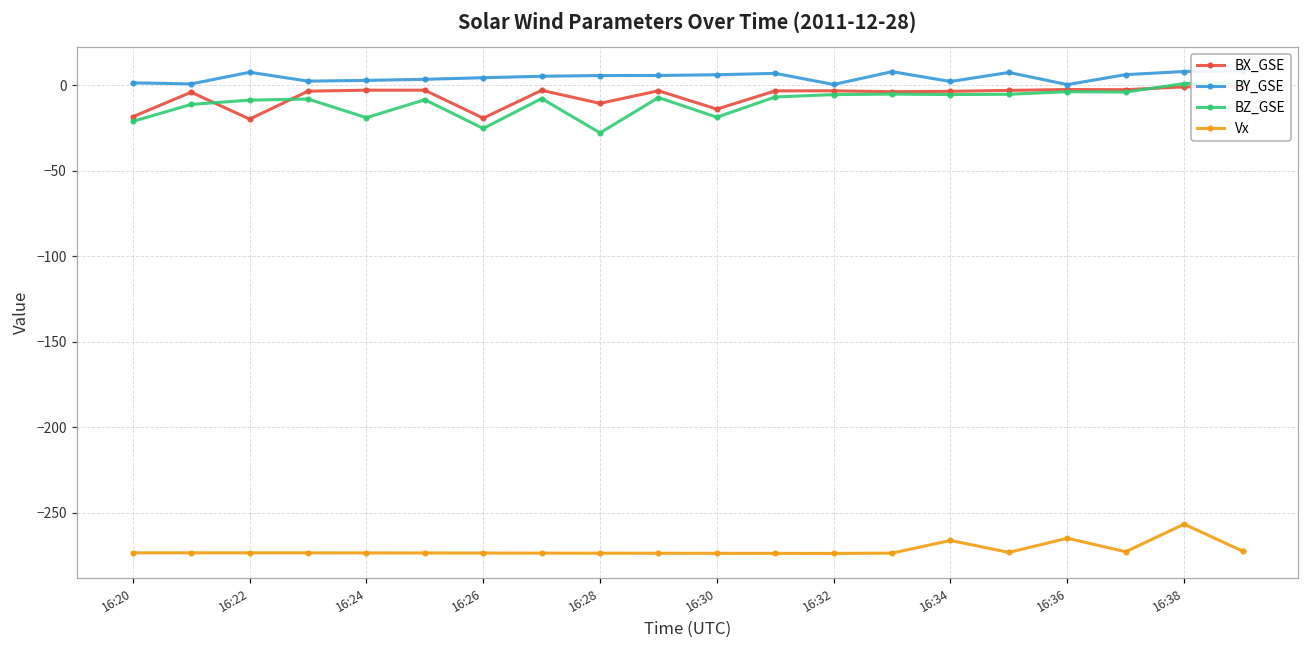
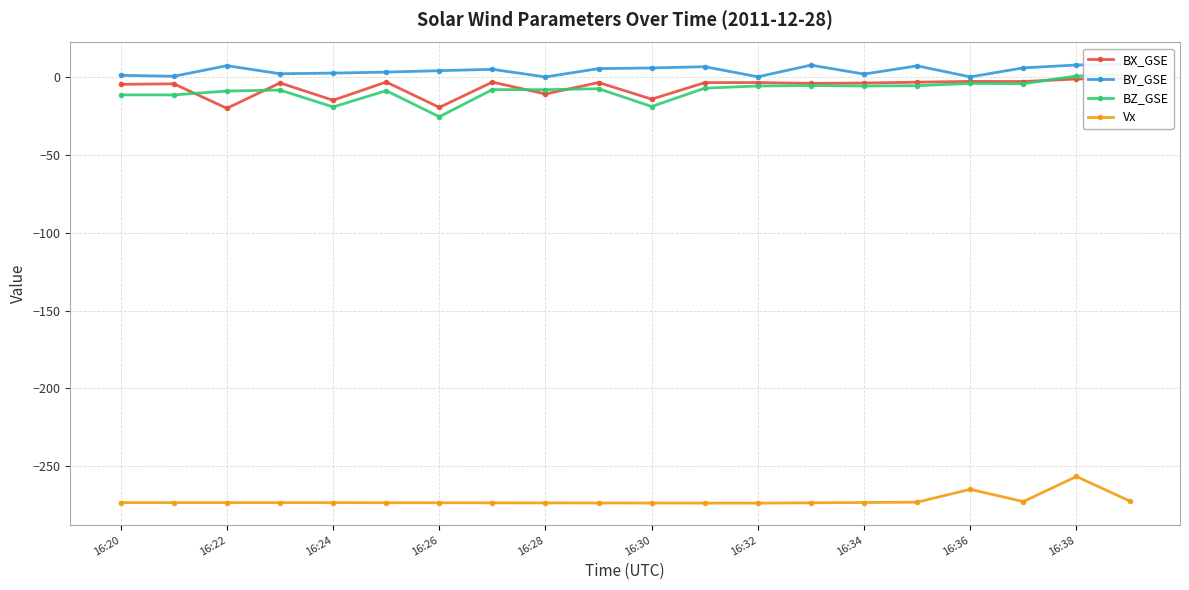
  {
    "BX_GSE": {
-     "16:20": -19,
+     "16:20": -4,
      "16:22": -20,
-     "16:24": -3,
+     "16:24": -15,
      "16:26": -19,
      "16:28": -11,
      "16:30": -14,
      "16:32": -3,
      "16:34": -4,
      "16:38": -1
    },
    "BY_GSE": {
      "16:20": 1,
      "16:22": 8,
      "16:24": 3,
      "16:26": 4,
-     "16:28": 6,
+     "16:28": 0,
      "16:30": 6,
      "16:32": 0,
      "16:34": 2,
      "16:36": 0,
      "16:38": 8
    },
    "BZ_GSE": {
-     "16:20": -21,
+     "16:20": -11,
      "16:22": -9,
      "16:24": -19,
      "16:26": -25,
-     "16:28": -28,
+     "16:28": -8,
      "16:30": -19,
      "16:32": -6,
      "16:34": -6,
      "16:38": 1
    },
    "Vx": {
      "16:20": -273,
      "16:22": -273,
      "16:24": -274,
      "16:26": -274,
      "16:28": -274,
      "16:30": -274,
      "16:32": -274,
-     "16:34": -266,
+     "16:34": -273,
      "16:36": -265,
      "16:38": -257
    }
  }
